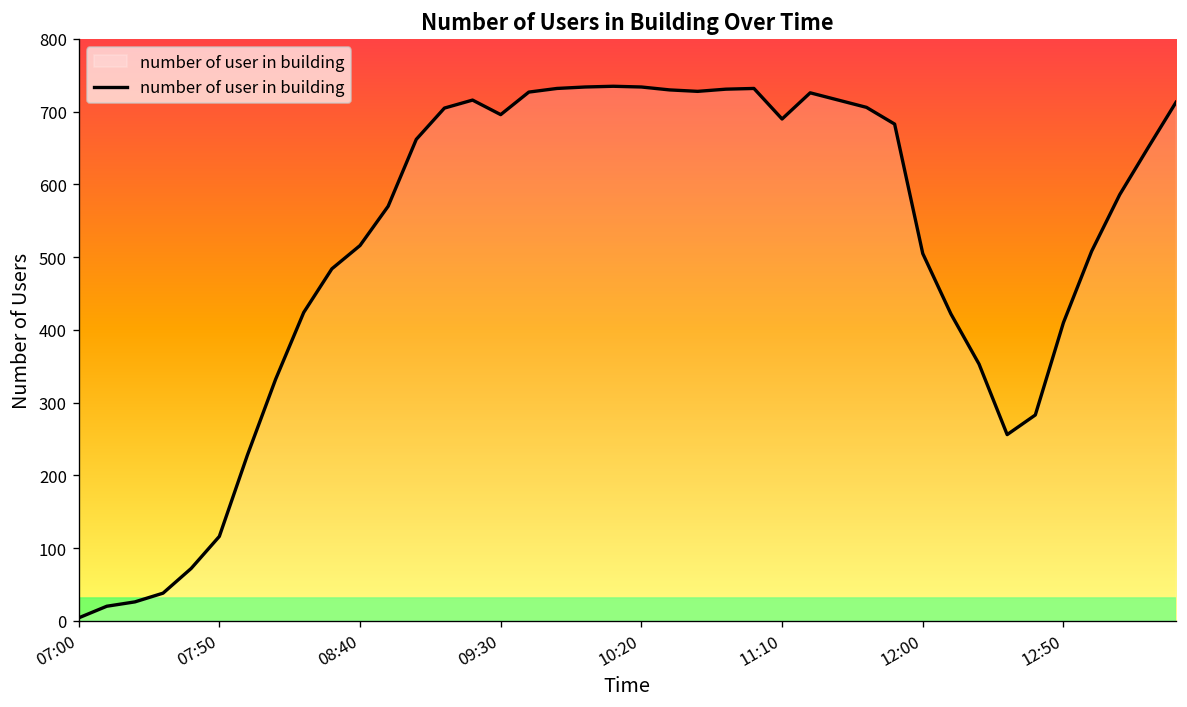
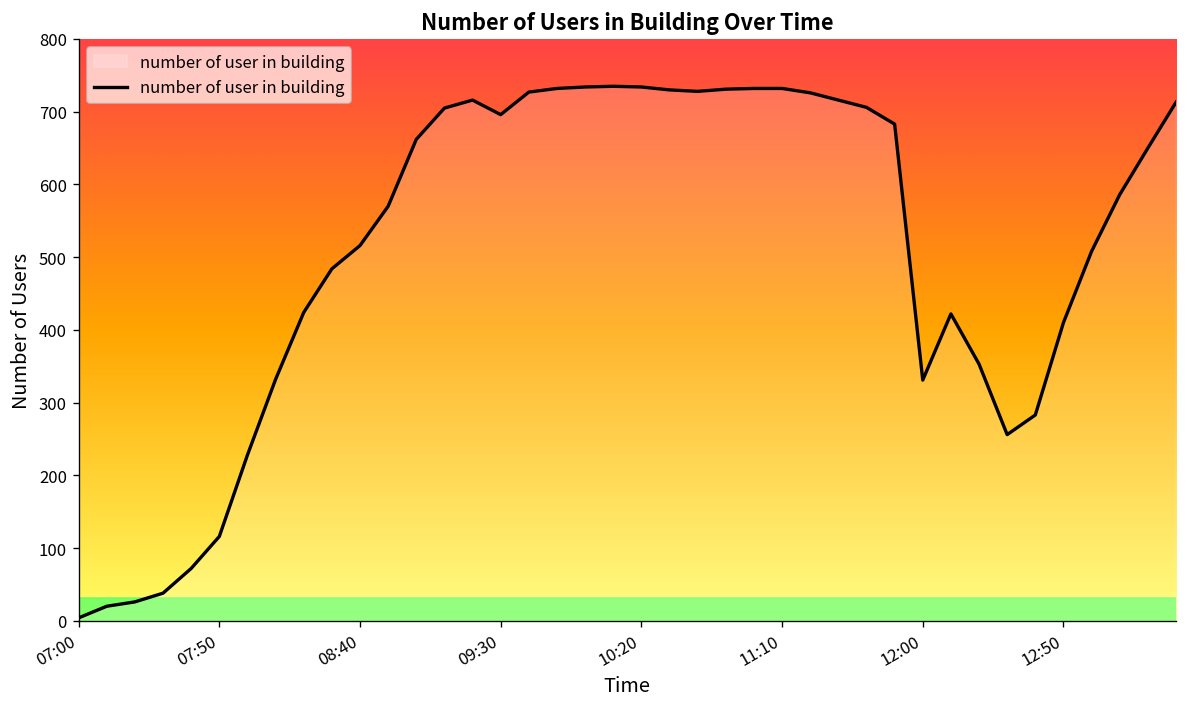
  {
    "07:50": 120,
    "08:40": 520,
    "09:30": 700,
    "10:20": 730,
-   "11:10": 690,
-   "12:00": 510,
+   "11:10": 730,
+   "12:00": 330,
    "12:50": 410
  }
